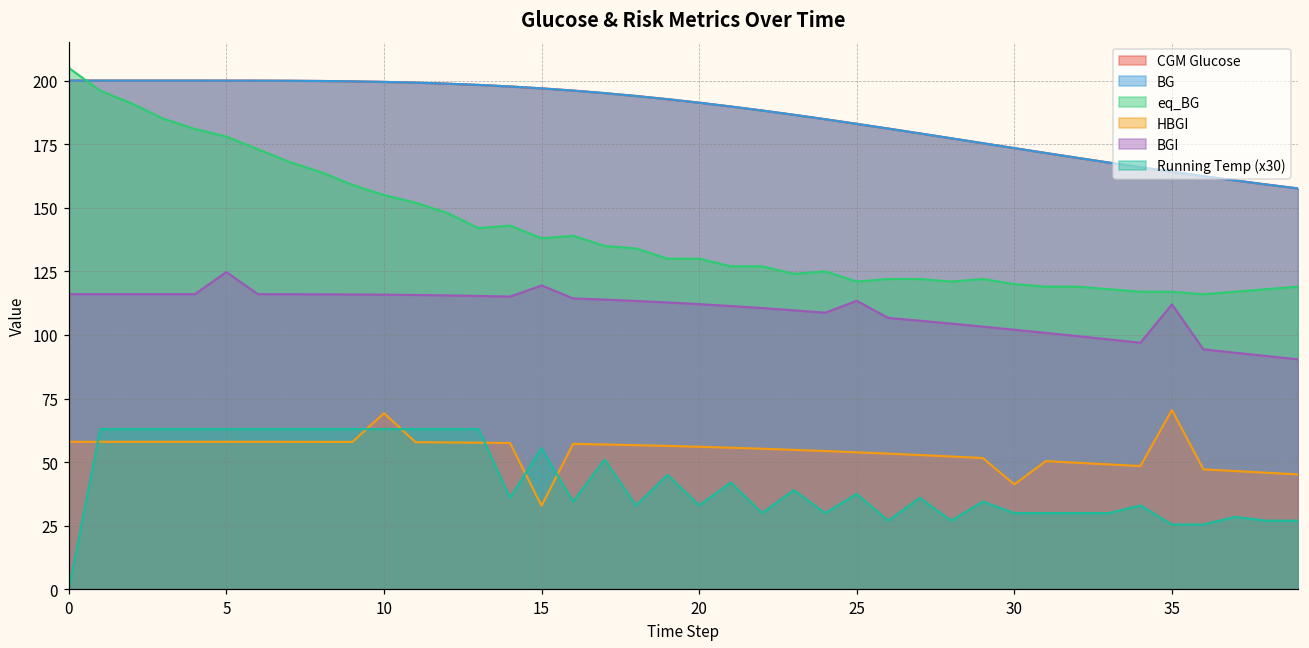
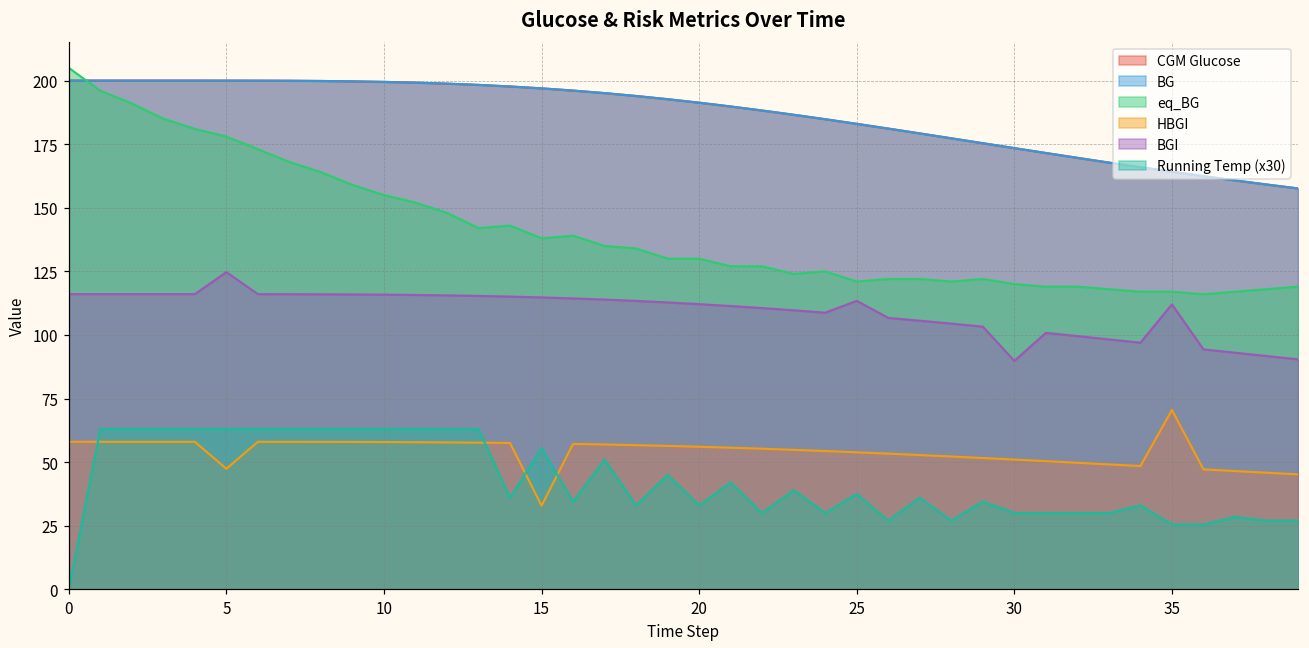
  {
    "HBGI": {
      "0": 58,
-     "5": 58,
-     "10": 69,
+     "5": 47,
+     "10": 58,
      "15": 33,
      "20": 56,
      "25": 54,
-     "30": 41,
+     "30": 51,
      "35": 71
    },
    "BGI": {
      "0": 116,
      "5": 125,
      "10": 116,
-     "15": 119,
+     "15": 115,
      "20": 112,
      "25": 113,
-     "30": 102,
+     "30": 90,
      "35": 112
    }
  }
